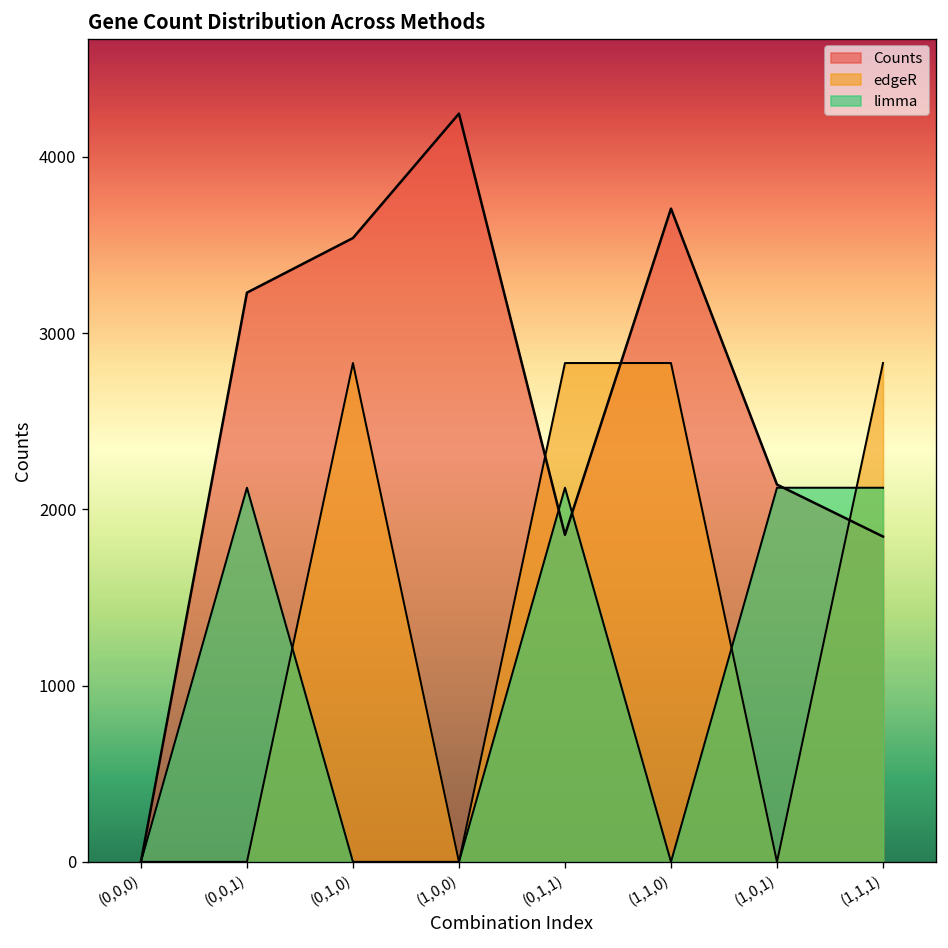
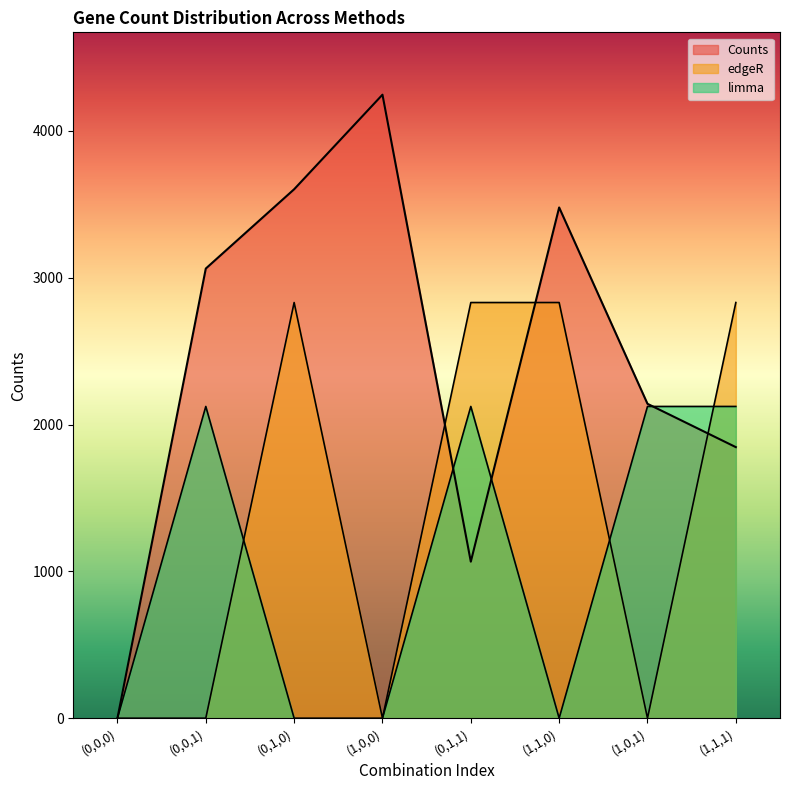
  {
    "Counts": {
-     "(0,0,1)": 3230,
-     "(0,1,0)": 3540,
+     "(0,0,1)": 3060,
+     "(0,1,0)": 3600,
      "(1,0,0)": 4250,
-     "(0,1,1)": 1860,
-     "(1,1,0)": 3710,
+     "(0,1,1)": 1070,
+     "(1,1,0)": 3480,
      "(1,0,1)": 2140,
      "(1,1,1)": 1850
    },
    "edgeR": {
      "(0,0,1)": 0,
      "(0,1,0)": 2830,
      "(0,1,1)": 2830,
      "(1,1,0)": 2830,
      "(1,0,1)": 0,
      "(1,1,1)": 2830
    },
    "limma": {
      "(0,0,1)": 2120,
      "(0,1,0)": 0,
      "(0,1,1)": 2120,
      "(1,1,0)": 0,
      "(1,0,1)": 2120,
      "(1,1,1)": 2120
    }
  }
